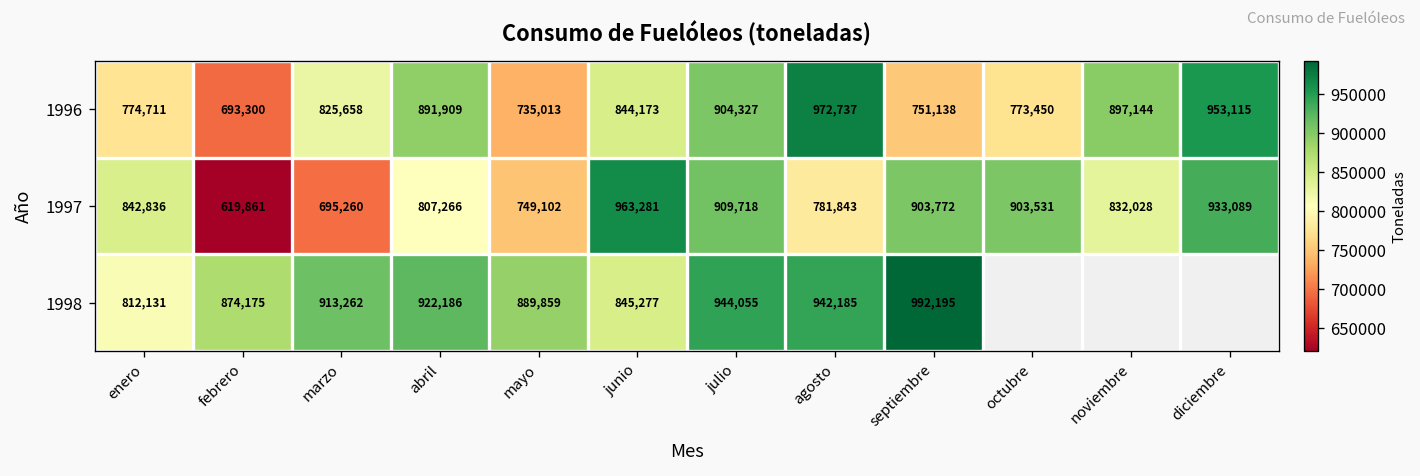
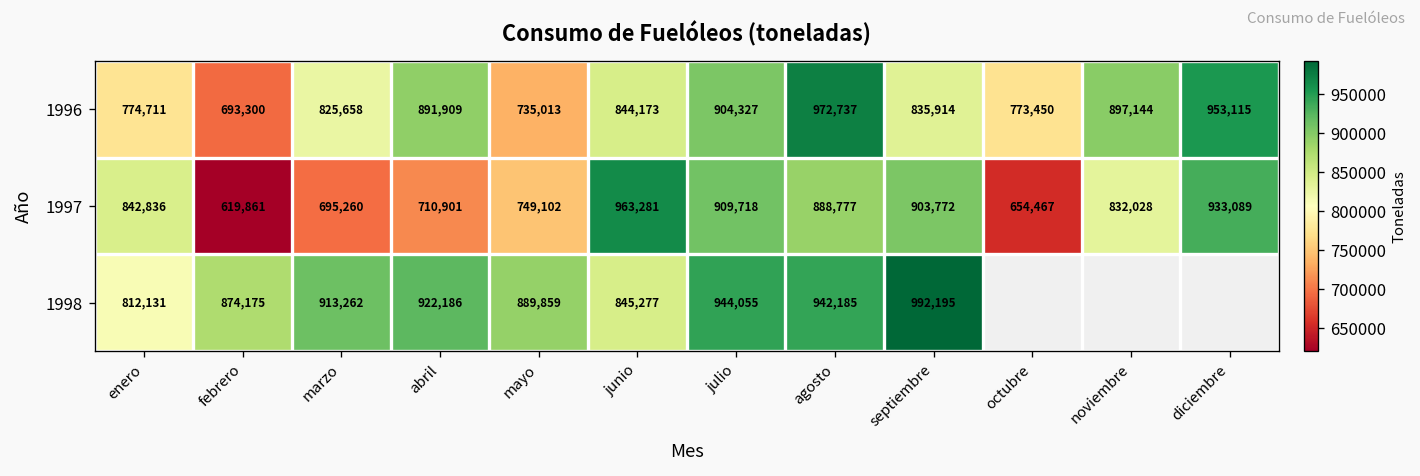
  {
    "1996": {
      "enero": "774,711",
      "febrero": "693,300",
      "marzo": "825,658",
      "abril": "891,909",
      "mayo": "735,013",
      "junio": "844,173",
      "julio": "904,327",
      "agosto": "972,737",
-     "septiembre": "751,138",
+     "septiembre": "835,914",
      "octubre": "773,450",
      "noviembre": "897,144",
      "diciembre": "953,115"
    },
    "1997": {
      "enero": "842,836",
      "febrero": "619,861",
      "marzo": "695,260",
-     "abril": "807,266",
+     "abril": "710,901",
      "mayo": "749,102",
      "junio": "963,281",
      "julio": "909,718",
-     "agosto": "781,843",
+     "agosto": "888,777",
      "septiembre": "903,772",
-     "octubre": "903,531",
+     "octubre": "654,467",
      "noviembre": "832,028",
      "diciembre": "933,089"
    },
    "1998": {
      "enero": "812,131",
      "febrero": "874,175",
      "marzo": "913,262",
      "abril": "922,186",
      "mayo": "889,859",
      "junio": "845,277",
      "julio": "944,055",
      "agosto": "942,185",
      "septiembre": "992,195"
    }
  }
